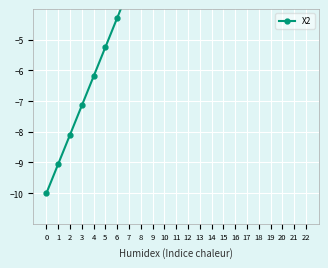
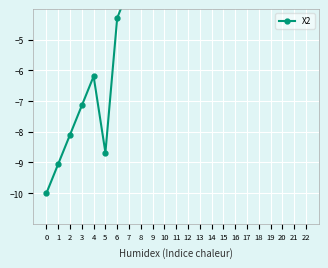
  {
    "0": -10.0,
    "1": -9.0,
    "2": -8.1,
    "3": -7.1,
    "4": -6.2,
-   "5": -5.2,
+   "5": -8.7,
    "6": -4.3
  }
